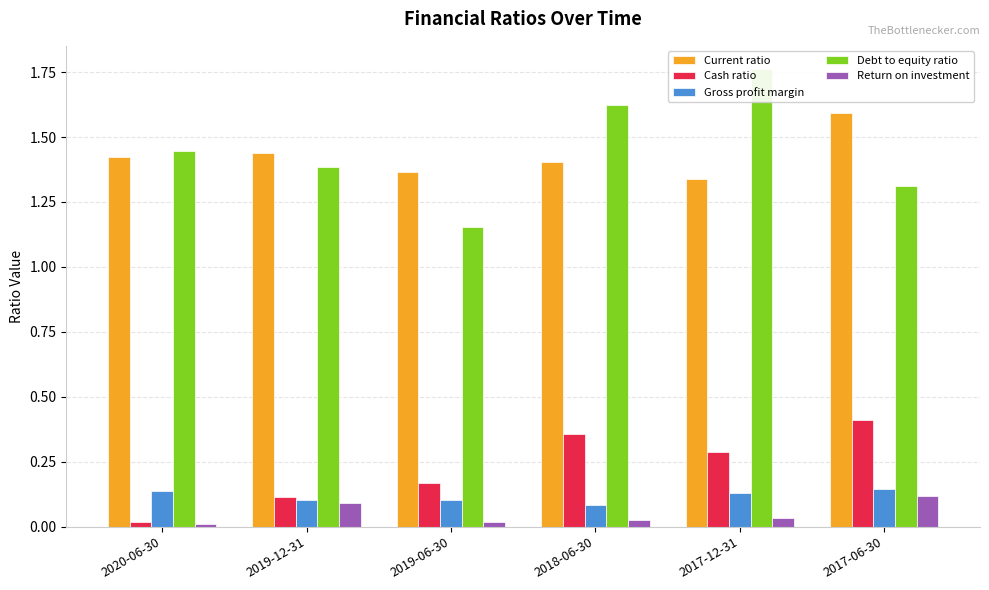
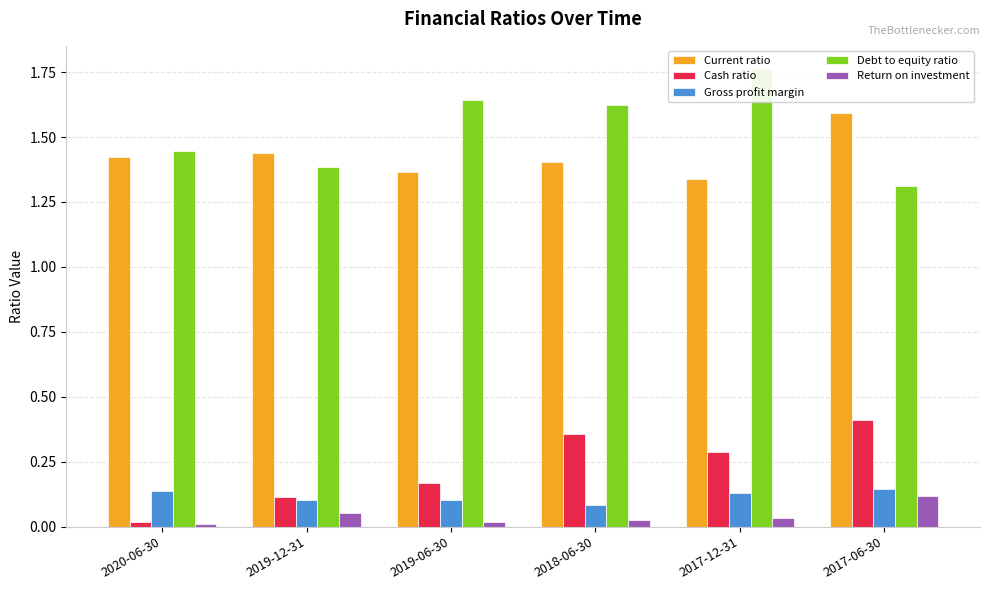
  {
    "Current ratio": {
      "2020-06-30": 1.42,
      "2019-12-31": 1.44,
      "2019-06-30": 1.37,
      "2018-06-30": 1.40,
      "2017-12-31": 1.34,
      "2017-06-30": 1.59
    },
    "Cash ratio": {
      "2020-06-30": 0.02,
      "2019-12-31": 0.11,
      "2019-06-30": 0.17,
      "2018-06-30": 0.36,
      "2017-12-31": 0.29,
      "2017-06-30": 0.41
    },
    "Gross profit margin": {
      "2020-06-30": 0.14,
      "2019-12-31": 0.10,
      "2019-06-30": 0.10,
      "2018-06-30": 0.08,
      "2017-12-31": 0.13,
      "2017-06-30": 0.15
    },
    "Debt to equity ratio": {
      "2020-06-30": 1.45,
      "2019-12-31": 1.38,
-     "2019-06-30": 1.15,
+     "2019-06-30": 1.64,
      "2018-06-30": 1.62,
      "2017-06-30": 1.31
    },
    "Return on investment": {
-     "2019-12-31": 0.09,
+     "2019-12-31": 0.05,
      "2019-06-30": 0.02,
      "2018-06-30": 0.02,
      "2017-12-31": 0.03,
      "2017-06-30": 0.12
    }
  }
